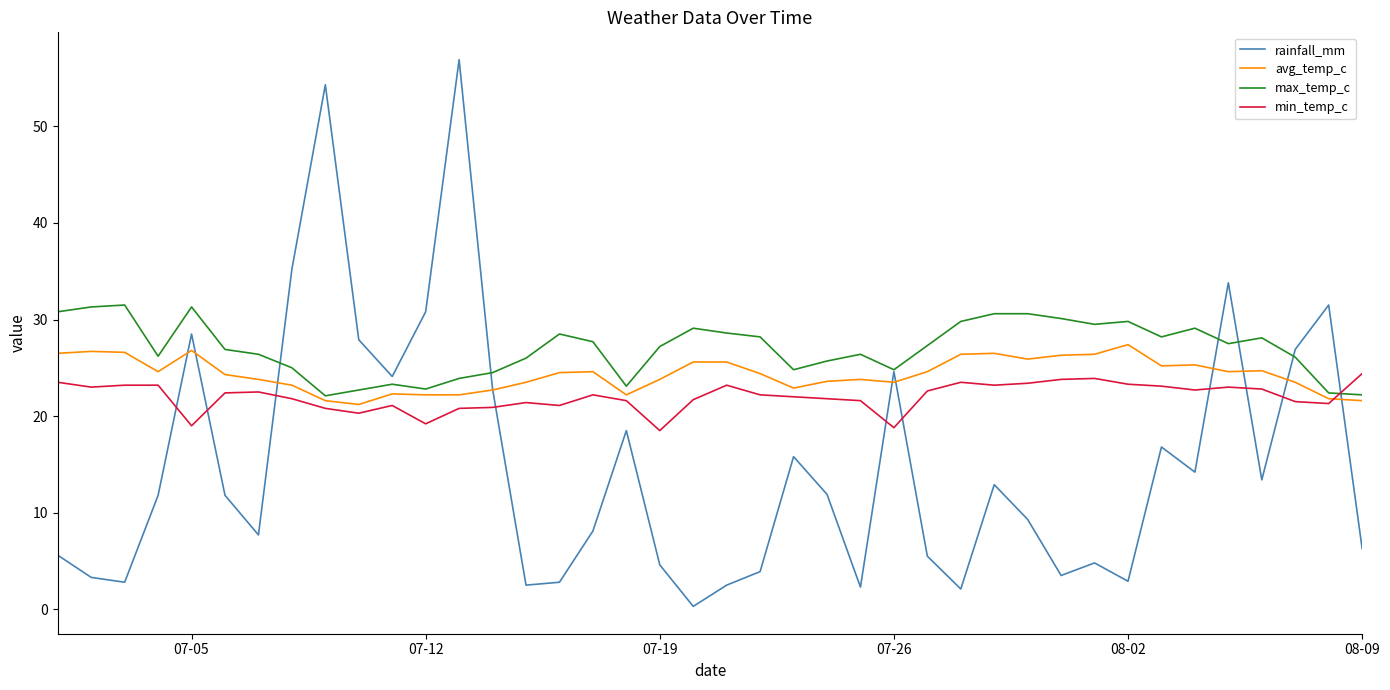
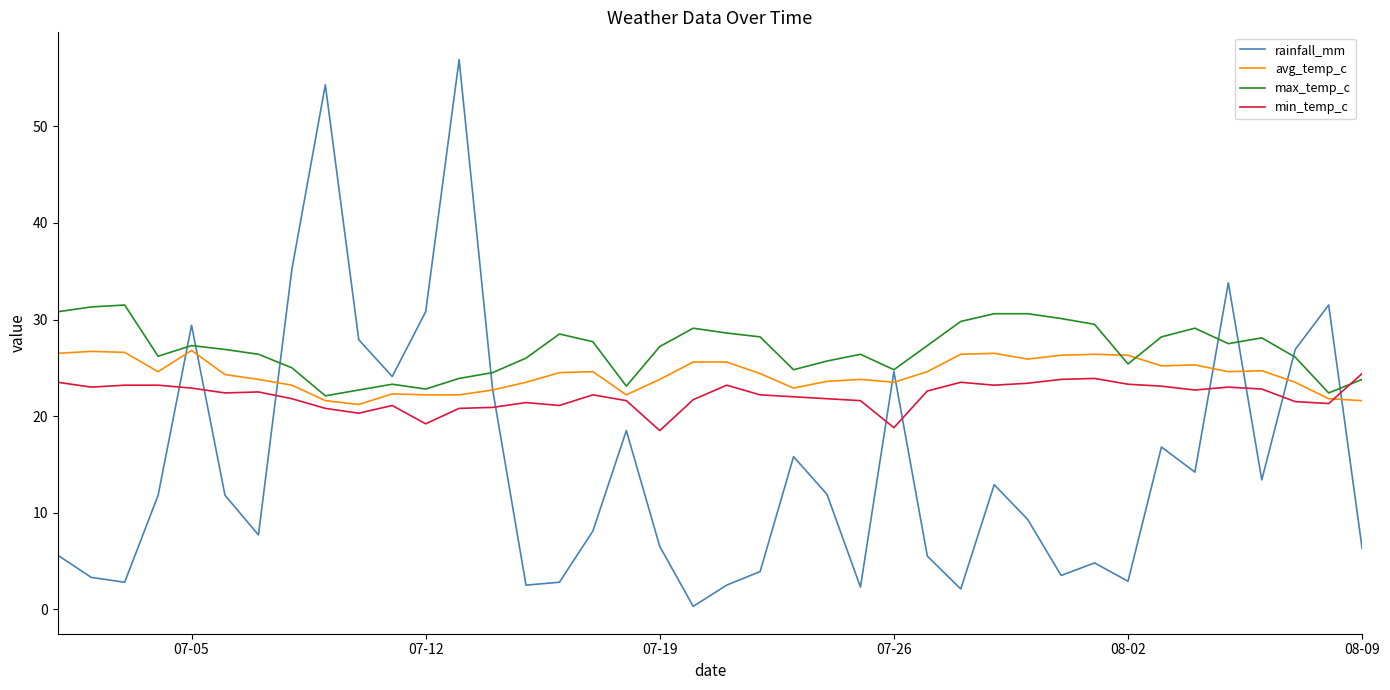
  {
    "rainfall_mm": {
-     "07-05": 28.5,
+     "07-05": 29.4,
      "07-12": 31,
-     "07-19": 5,
+     "07-19": 7,
      "08-02": 3,
      "08-09": 6
    },
    "avg_temp_c": {
      "07-05": 27,
      "07-12": 22,
      "07-19": 24,
      "07-26": 24,
-     "08-02": 27,
+     "08-02": 26,
      "08-09": 22
    },
    "max_temp_c": {
-     "07-05": 31,
+     "07-05": 27,
      "07-12": 23,
      "07-19": 27,
-     "08-02": 30,
-     "08-09": 22
+     "08-02": 25,
+     "08-09": 24
    },
    "min_temp_c": {
-     "07-05": 19,
+     "07-05": 23,
      "07-12": 19,
      "07-19": 19,
      "07-26": 19,
      "08-02": 23,
      "08-09": 24
    }
  }
